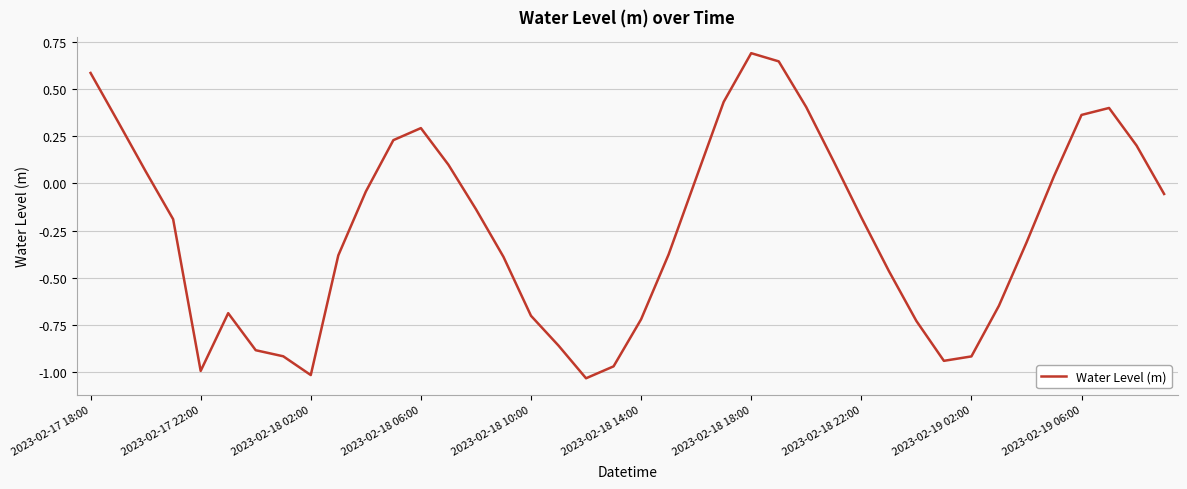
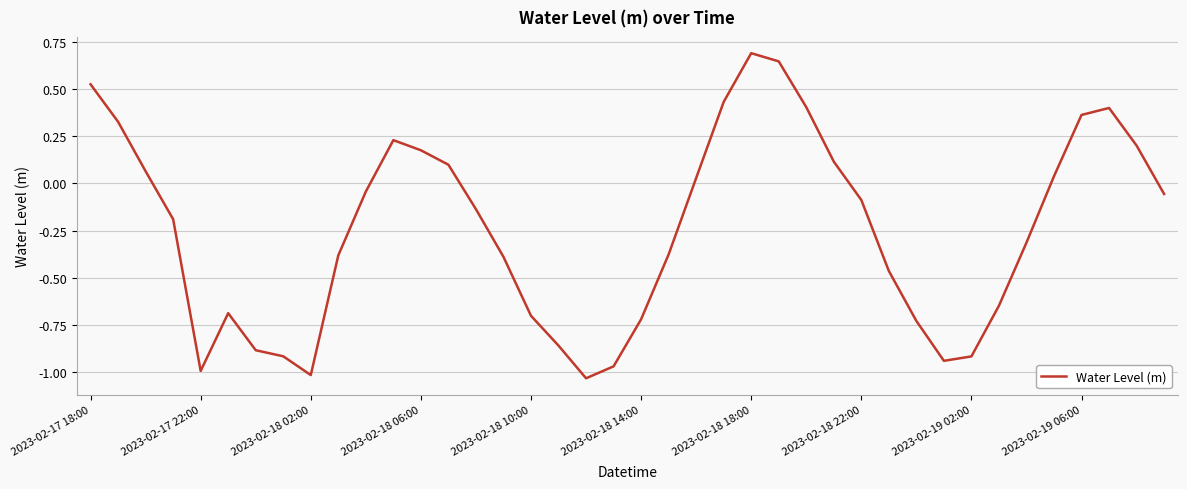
  {
-   "2023-02-17 18:00": 0.59,
+   "2023-02-17 18:00": 0.53,
    "2023-02-17 22:00": -1.00,
    "2023-02-18 02:00": -1.02,
-   "2023-02-18 06:00": 0.29,
+   "2023-02-18 06:00": 0.18,
    "2023-02-18 10:00": -0.70,
    "2023-02-18 14:00": -0.72,
    "2023-02-18 18:00": 0.69,
-   "2023-02-18 22:00": -0.18,
+   "2023-02-18 22:00": -0.09,
    "2023-02-19 02:00": -0.92,
    "2023-02-19 06:00": 0.36
  }
